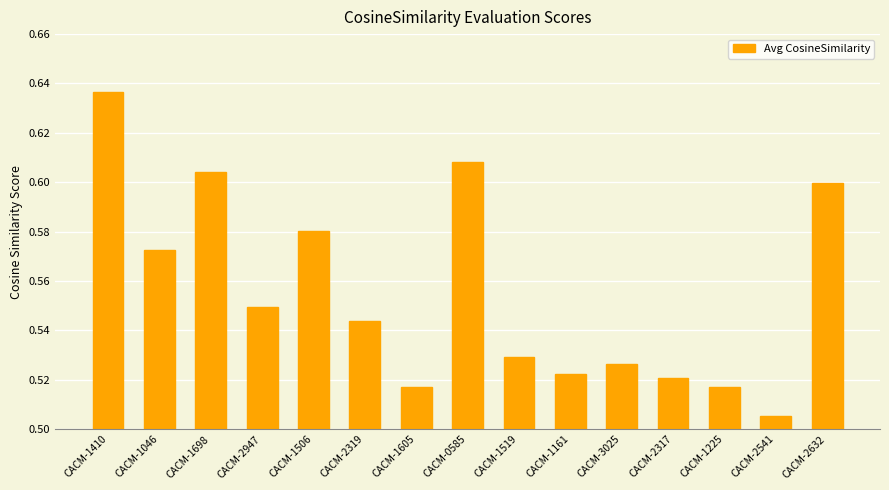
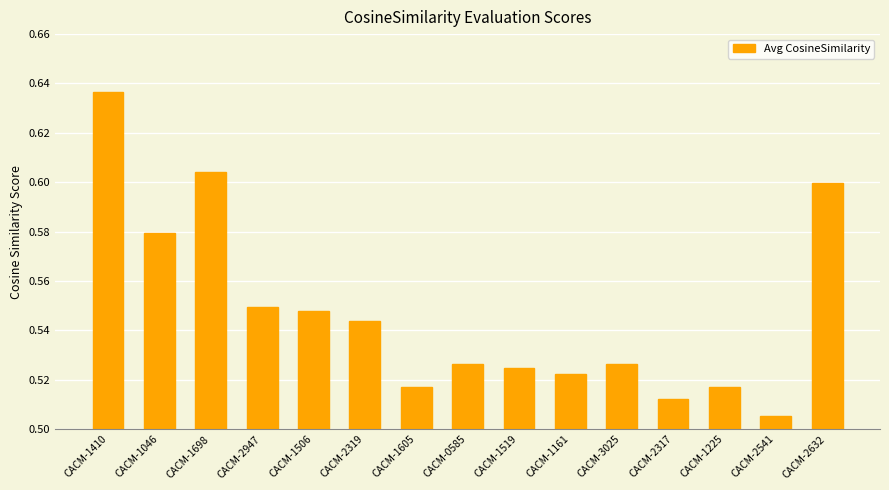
  {
    "CACM-1410": 0.637,
-   "CACM-1046": 0.572,
+   "CACM-1046": 0.580,
    "CACM-1698": 0.604,
    "CACM-2947": 0.550,
-   "CACM-1506": 0.580,
+   "CACM-1506": 0.548,
    "CACM-2319": 0.544,
    "CACM-1605": 0.517,
-   "CACM-0585": 0.608,
-   "CACM-1519": 0.529,
+   "CACM-0585": 0.526,
+   "CACM-1519": 0.525,
    "CACM-1161": 0.522,
    "CACM-3025": 0.526,
-   "CACM-2317": 0.521,
+   "CACM-2317": 0.512,
    "CACM-1225": 0.517,
    "CACM-2541": 0.506,
    "CACM-2632": 0.600
  }
